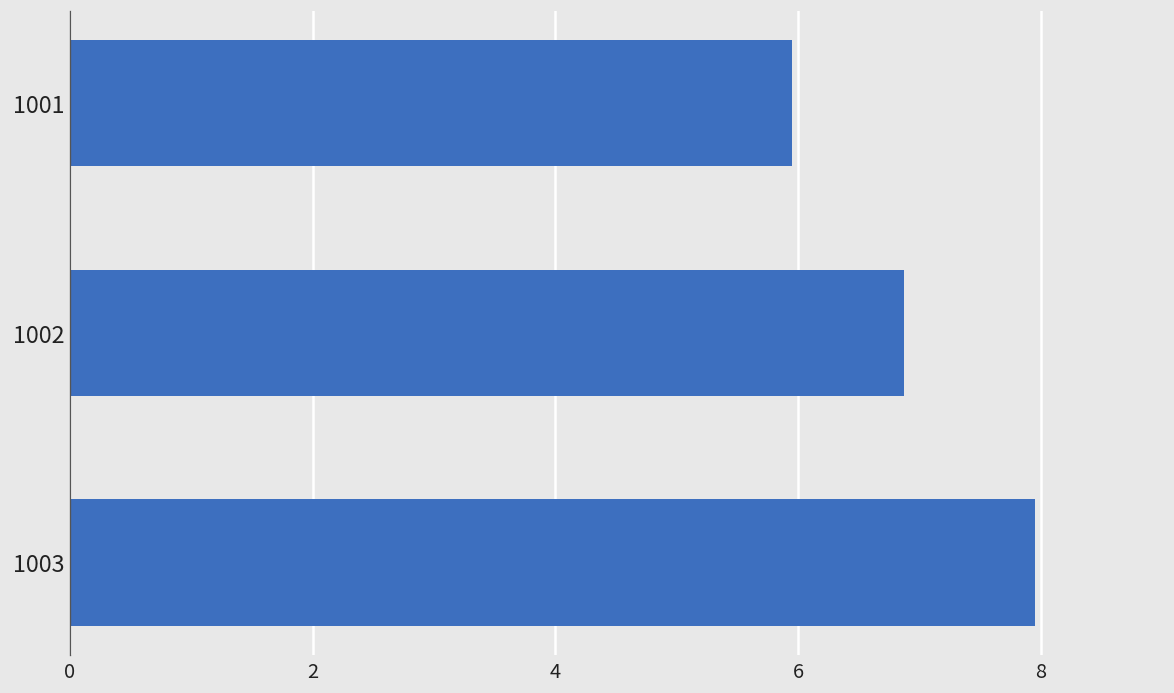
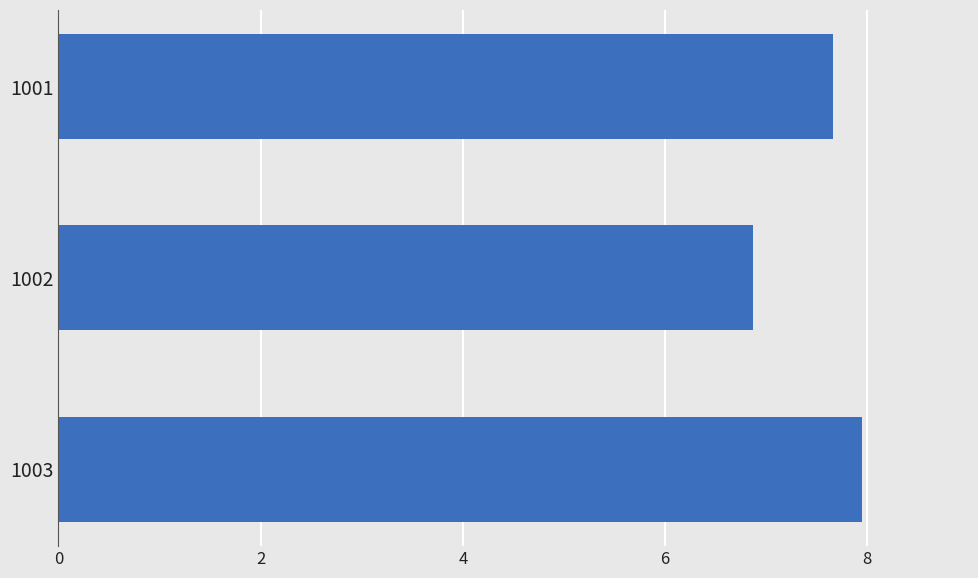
  {
-   "1001": 5.95,
+   "1001": 7.66,
    "1002": 6.87,
    "1003": 7.95
  }
